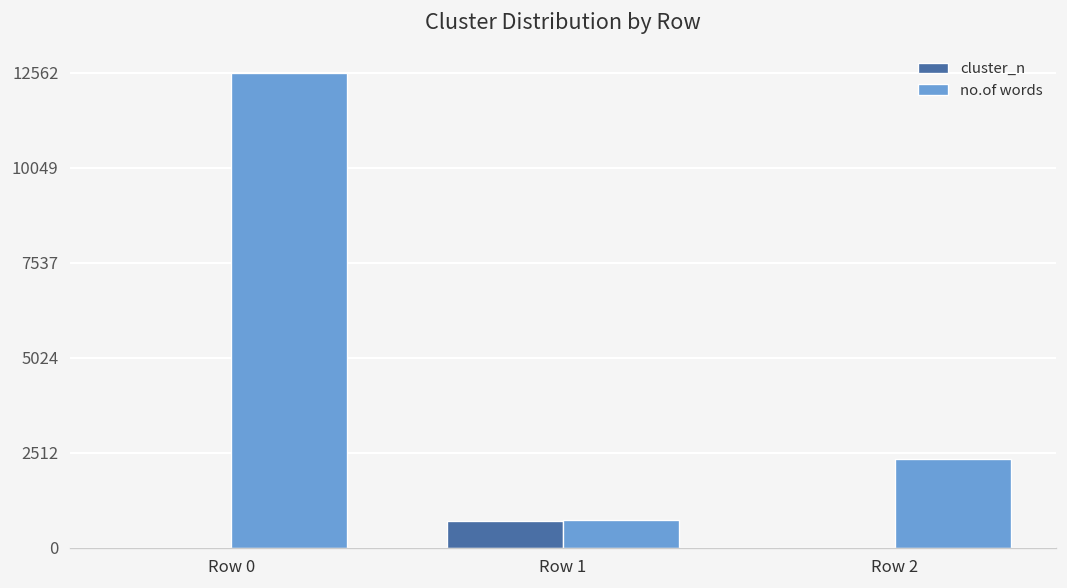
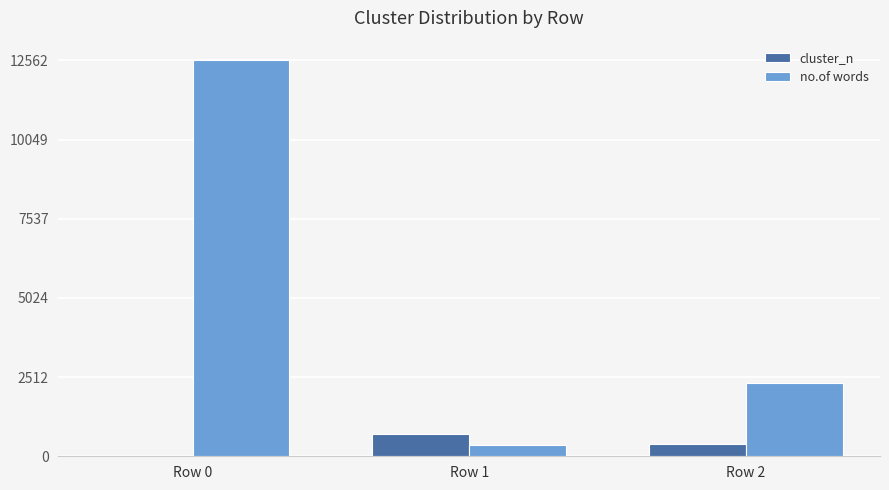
  {
    "cluster_n": {
      "Row 0": 0,
      "Row 1": 700,
-     "Row 2": 0
+     "Row 2": 400
    },
    "no.of words": {
      "Row 0": 12600,
-     "Row 1": 700,
+     "Row 1": 400,
      "Row 2": 2300
    }
  }
